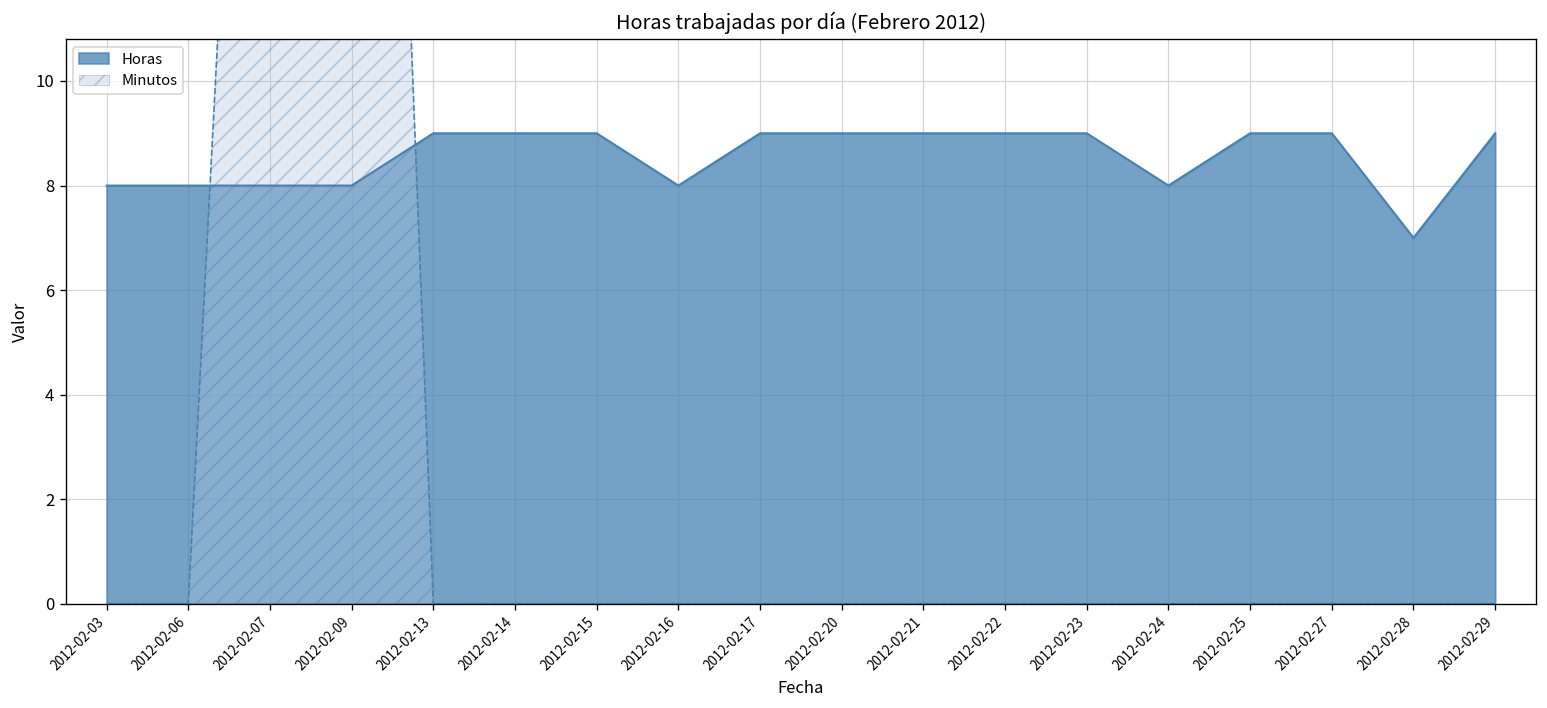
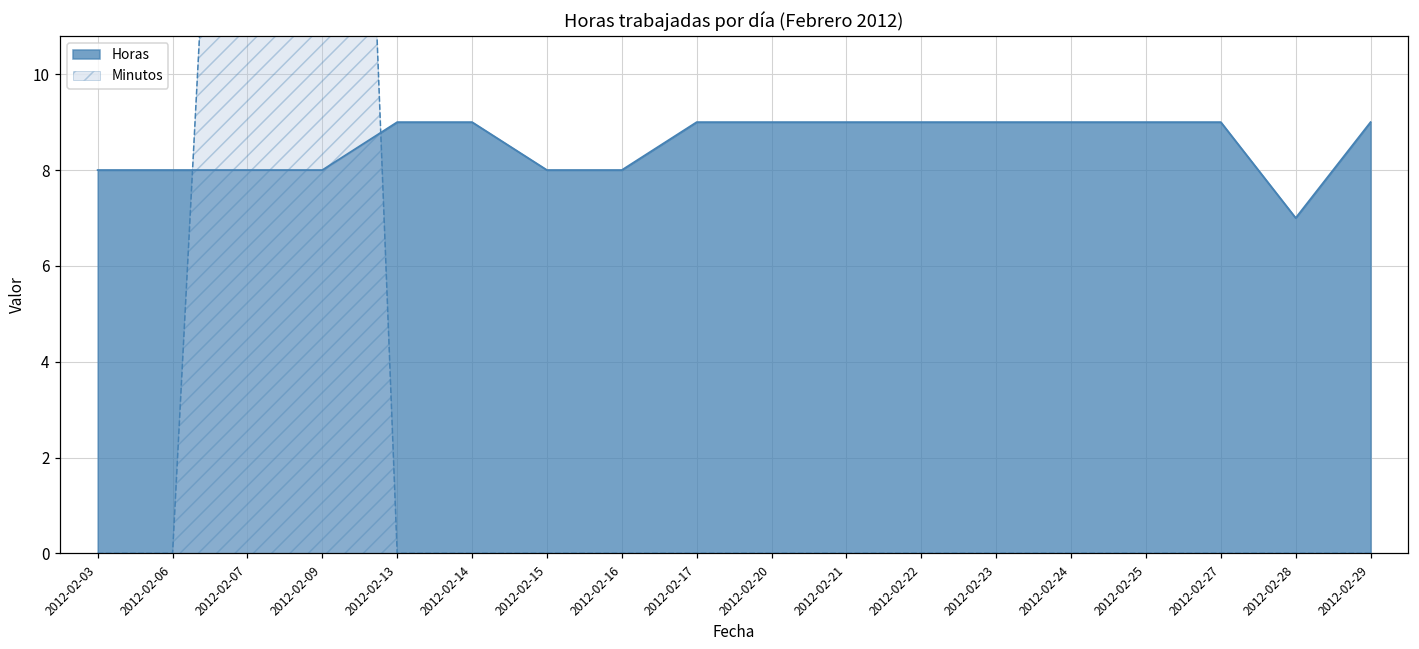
  {
    "Horas": {
      "2012-02-03": 8,
      "2012-02-06": 8,
      "2012-02-07": 8,
      "2012-02-09": 8,
      "2012-02-13": 9,
      "2012-02-14": 9,
-     "2012-02-15": 9,
+     "2012-02-15": 8,
      "2012-02-16": 8,
      "2012-02-17": 9,
      "2012-02-20": 9,
      "2012-02-21": 9,
      "2012-02-22": 9,
      "2012-02-23": 9,
-     "2012-02-24": 8,
+     "2012-02-24": 9,
      "2012-02-25": 9,
      "2012-02-27": 9,
      "2012-02-28": 7,
      "2012-02-29": 9
    },
    "Minutos": {
      "2012-02-03": 0,
      "2012-02-06": 0,
      "2012-02-13": 0,
      "2012-02-14": 0,
      "2012-02-15": 0,
      "2012-02-16": 0,
      "2012-02-17": 0,
      "2012-02-20": 0,
      "2012-02-21": 0,
      "2012-02-22": 0,
      "2012-02-23": 0,
      "2012-02-24": 0,
      "2012-02-25": 0,
      "2012-02-27": 0,
      "2012-02-28": 0,
      "2012-02-29": 0
    }
  }
